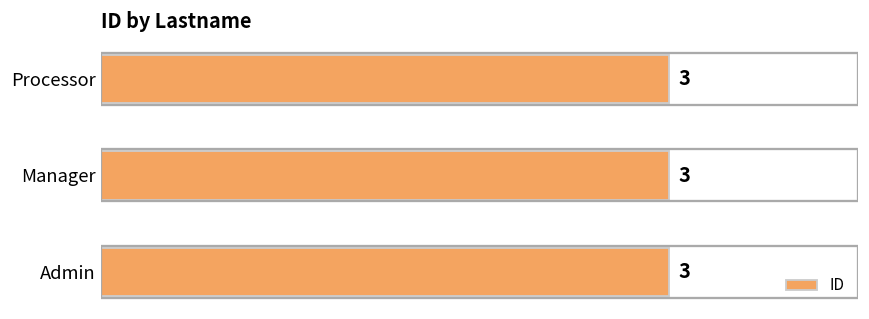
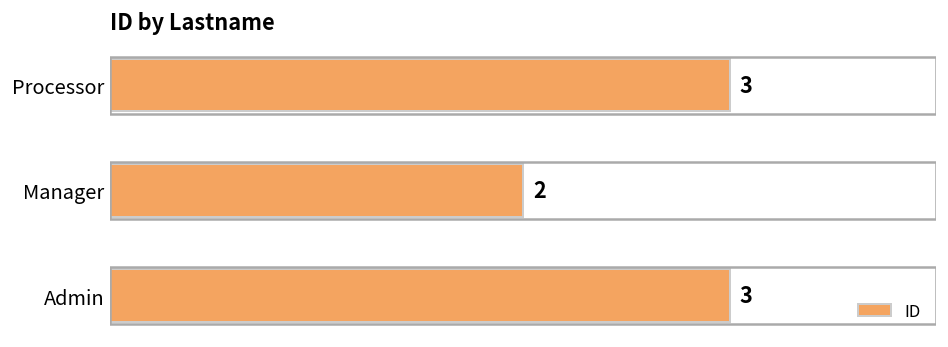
  {
    "Processor": 3,
-   "Manager": 3,
+   "Manager": 2,
    "Admin": 3
  }
